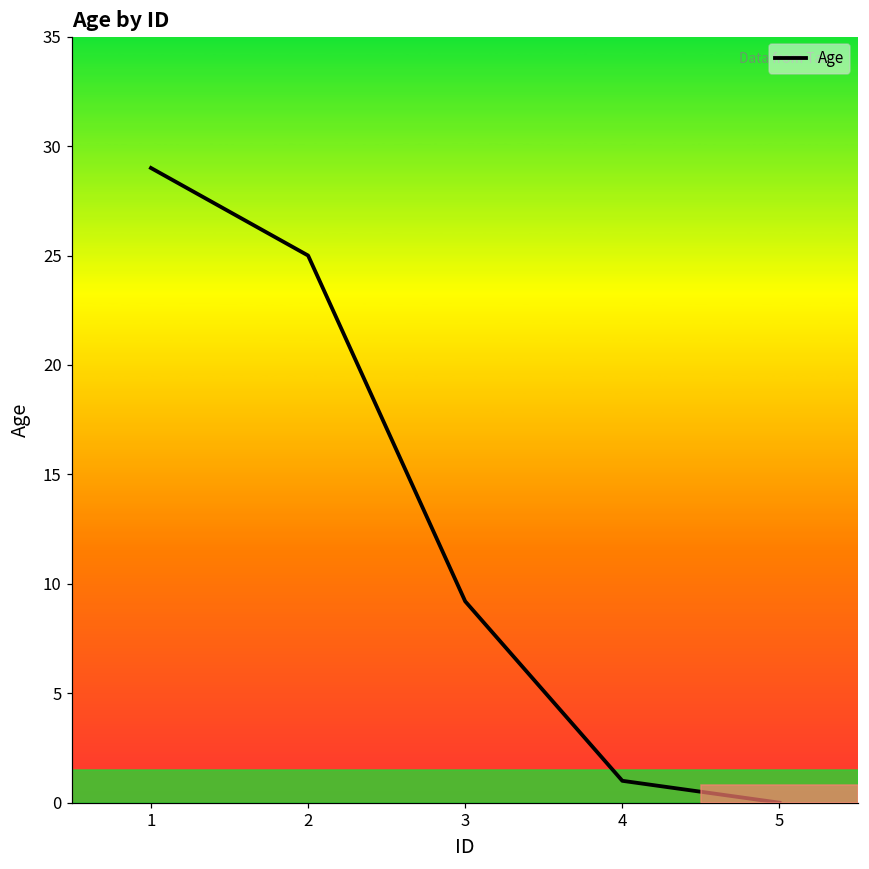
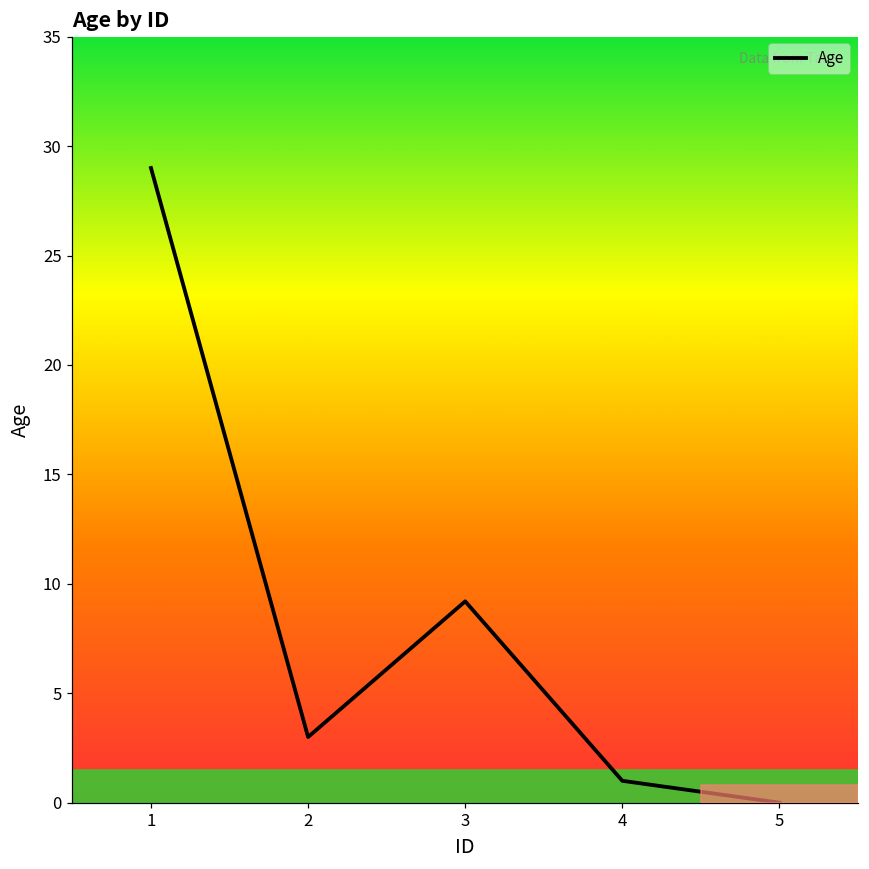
  {
    "1": 29,
-   "2": 25,
+   "2": 3,
    "3": 9.2
  }
